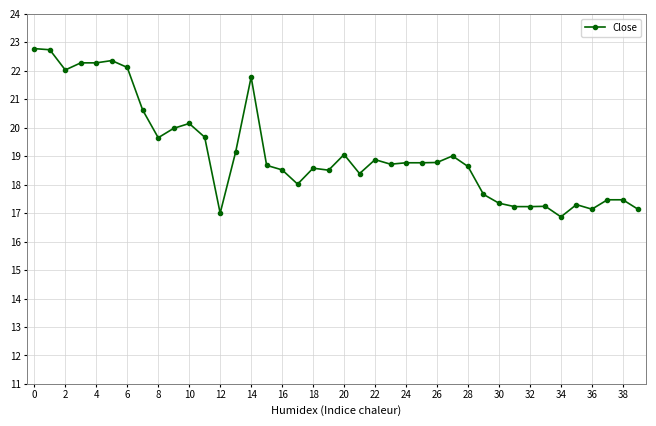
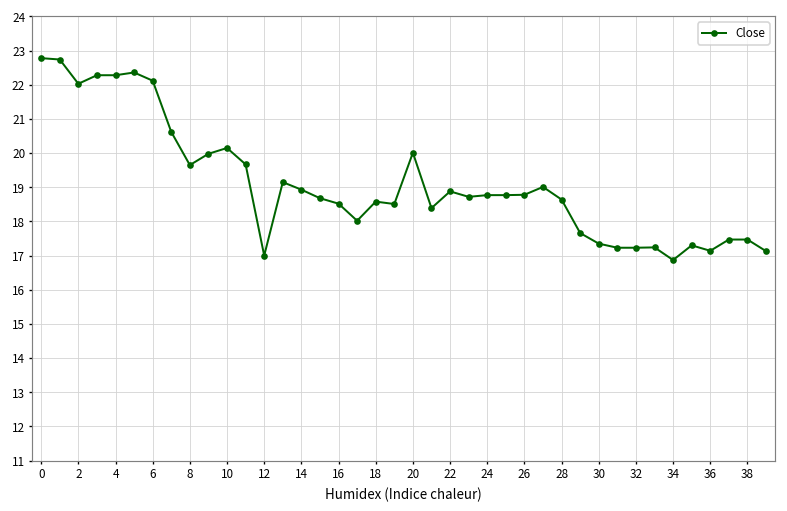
  {
    "0": 22.8,
    "2": 22.0,
    "4": 22.3,
    "6": 22.1,
    "8": 19.7,
    "10": 20.2,
    "12": 17.0,
-   "14": 21.8,
+   "14": 18.9,
    "16": 18.5,
    "18": 18.6,
-   "20": 19.1,
+   "20": 20.0,
    "22": 18.9,
    "24": 18.8,
    "26": 18.8,
    "28": 18.6,
    "30": 17.4,
    "32": 17.2,
    "34": 16.9,
    "36": 17.1,
    "38": 17.5
  }
